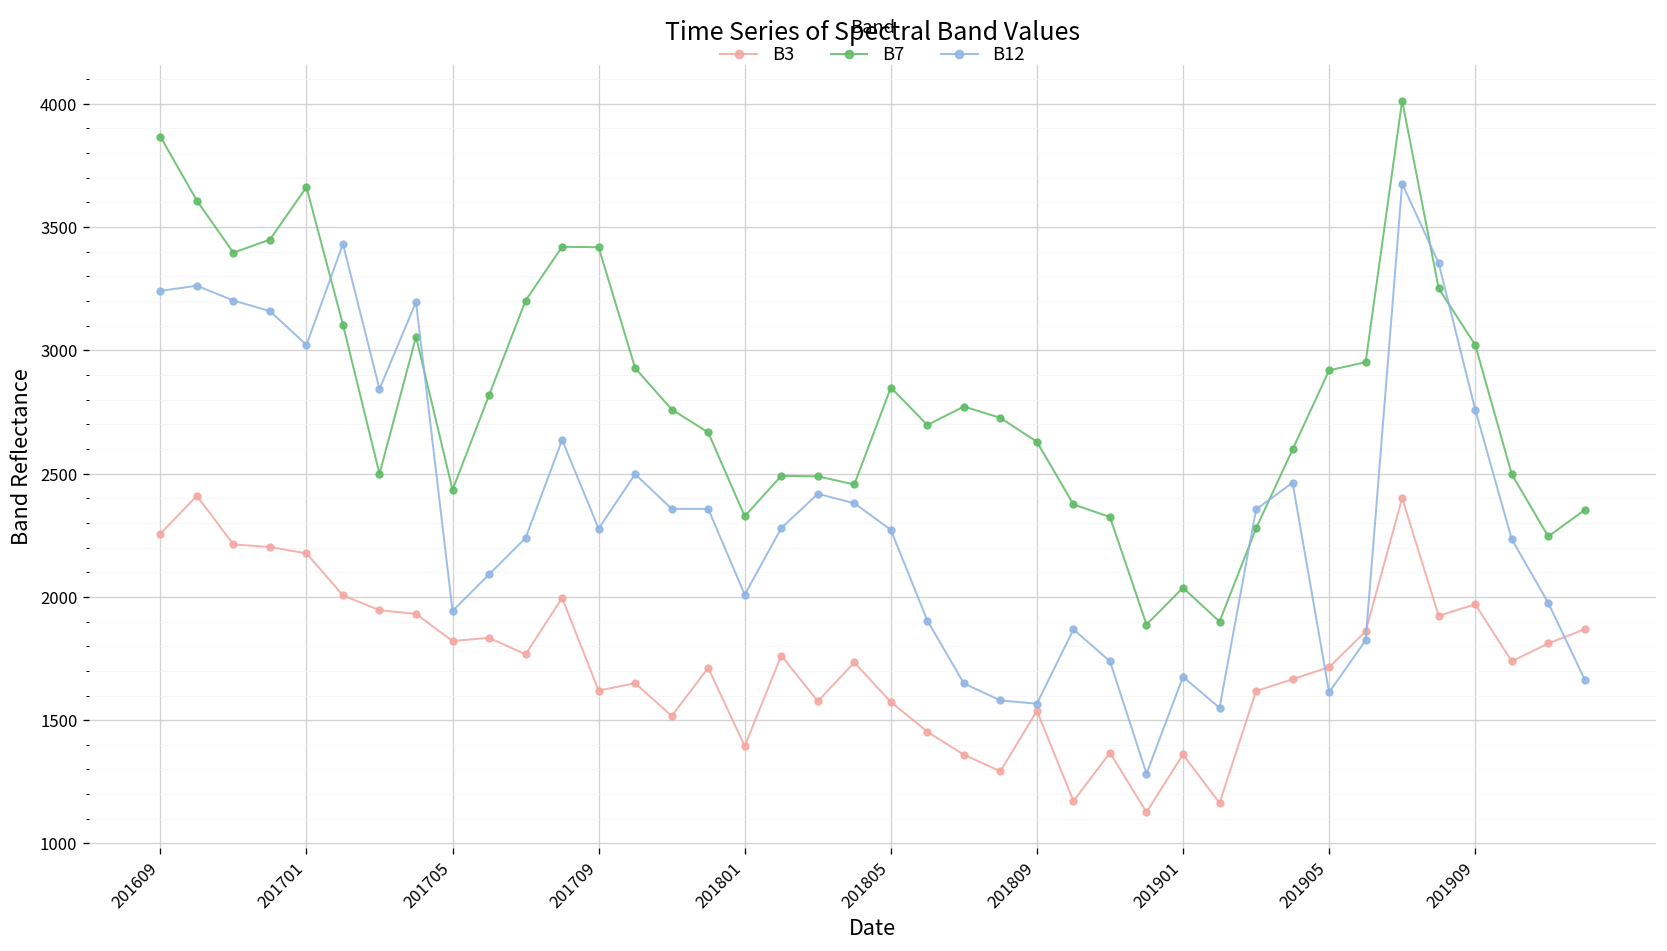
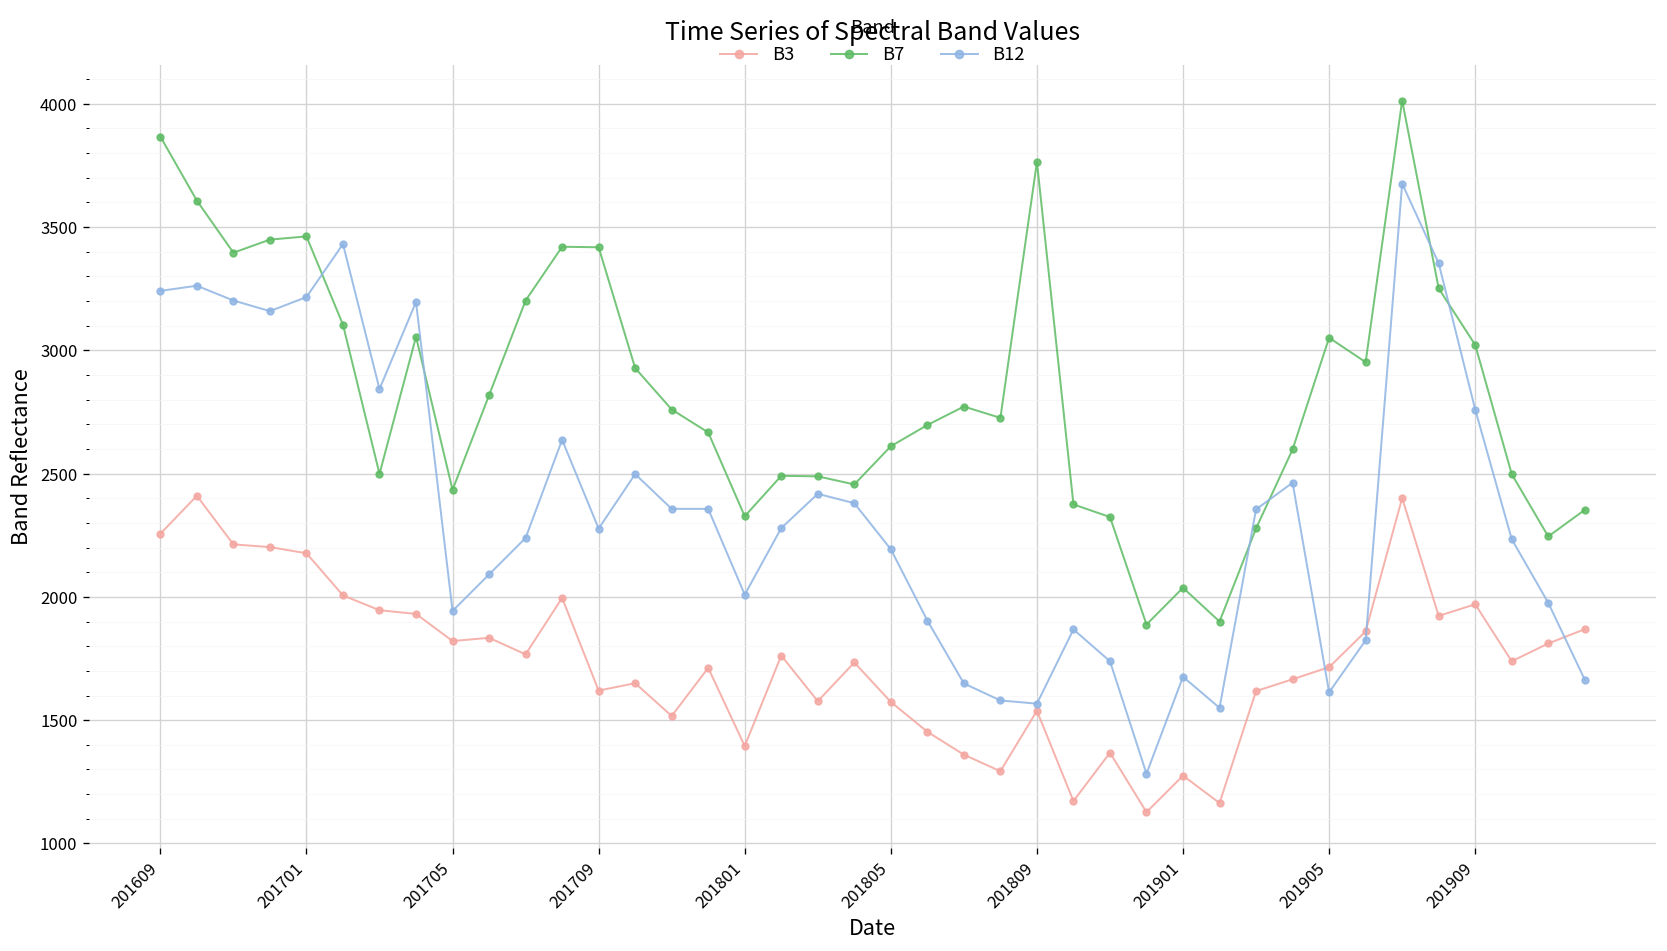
  {
    "B3": {
      "201609": 2260,
      "201701": 2180,
      "201705": 1820,
      "201709": 1620,
      "201801": 1400,
      "201805": 1570,
      "201809": 1540,
-     "201901": 1360,
+     "201901": 1280,
      "201905": 1720,
      "201909": 1970
    },
    "B7": {
      "201609": 3870,
-     "201701": 3660,
+     "201701": 3460,
      "201705": 2430,
      "201709": 3420,
      "201801": 2330,
-     "201805": 2850,
-     "201809": 2630,
+     "201805": 2610,
+     "201809": 3760,
      "201901": 2040,
-     "201905": 2920,
+     "201905": 3050,
      "201909": 3020
    },
    "B12": {
      "201609": 3240,
-     "201701": 3020,
+     "201701": 3220,
      "201705": 1940,
      "201709": 2280,
      "201801": 2010,
-     "201805": 2270,
+     "201805": 2190,
      "201809": 1570,
      "201901": 1680,
      "201905": 1610,
      "201909": 2760
    }
  }
